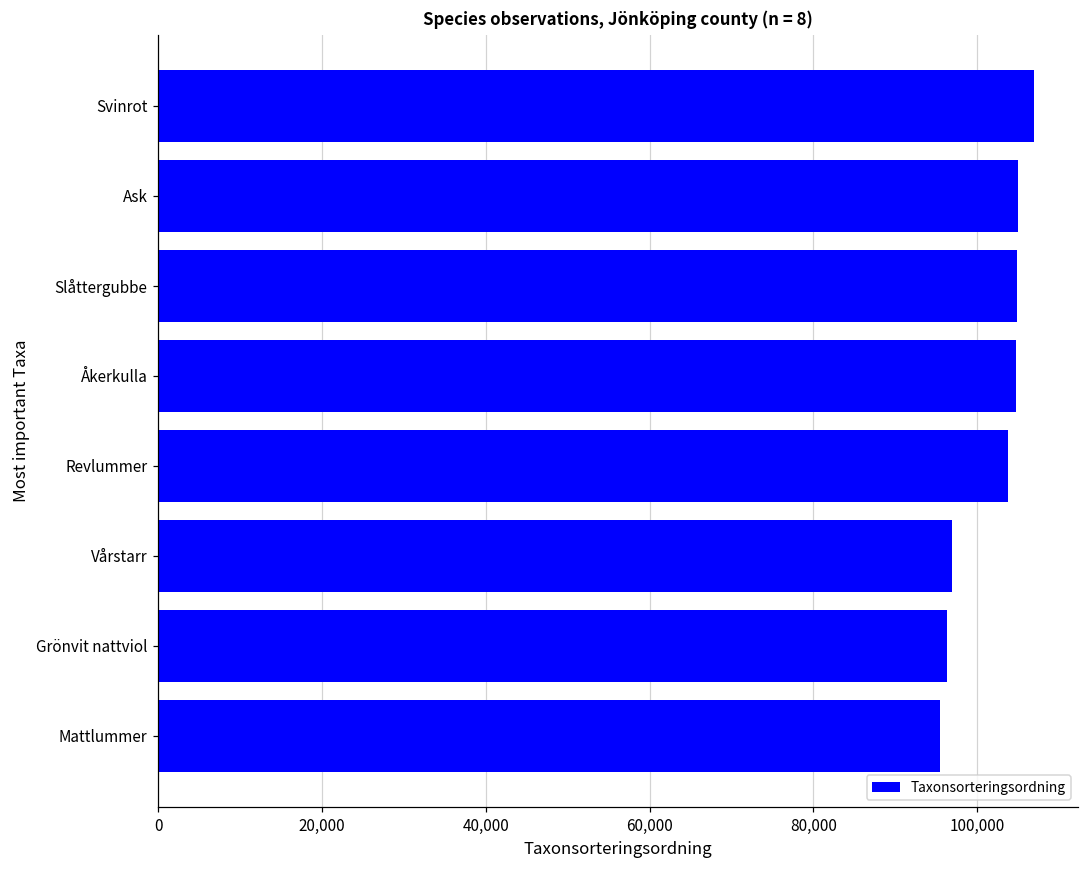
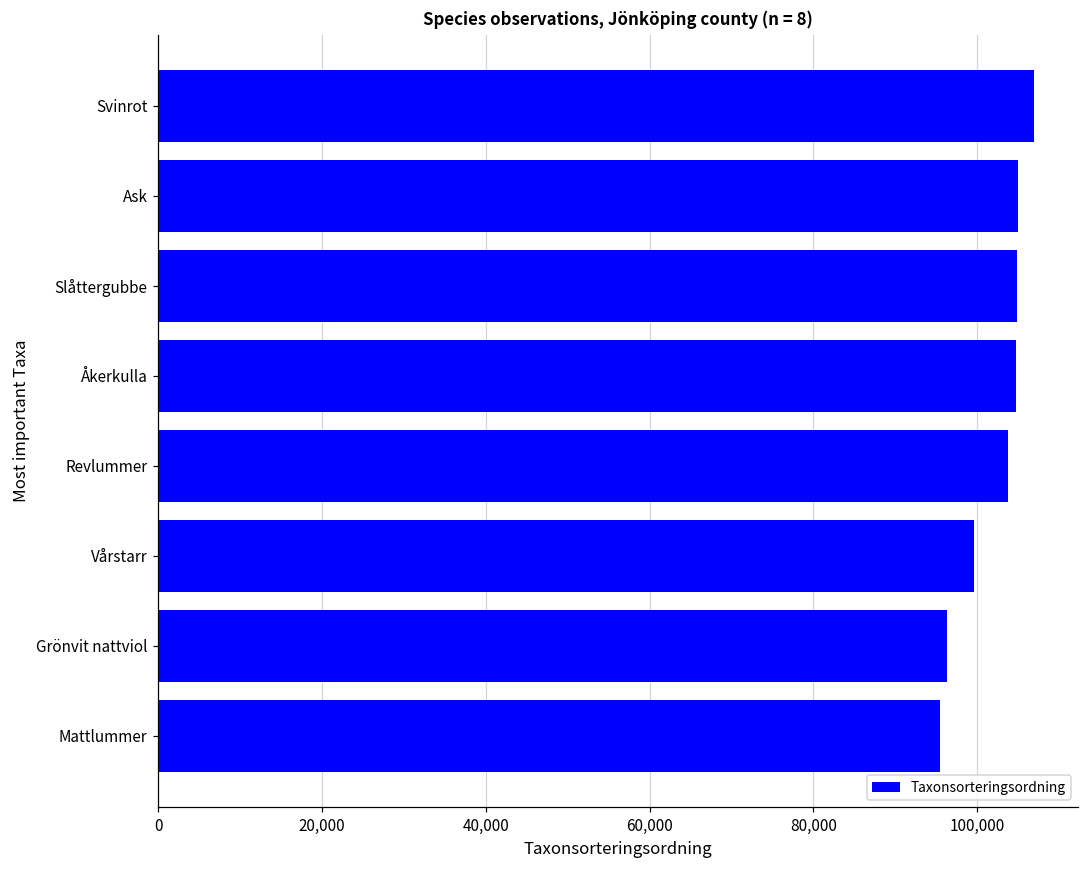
  {
    "Svinrot": "107,000",
    "Ask": "105,000",
    "Slåttergubbe": "105,000",
    "Åkerkulla": "105,000",
    "Revlummer": "104,000",
-   "Vårstarr": "97,000",
+   "Vårstarr": "100,000",
    "Grönvit nattviol": "96,000",
    "Mattlummer": "96,000"
  }
